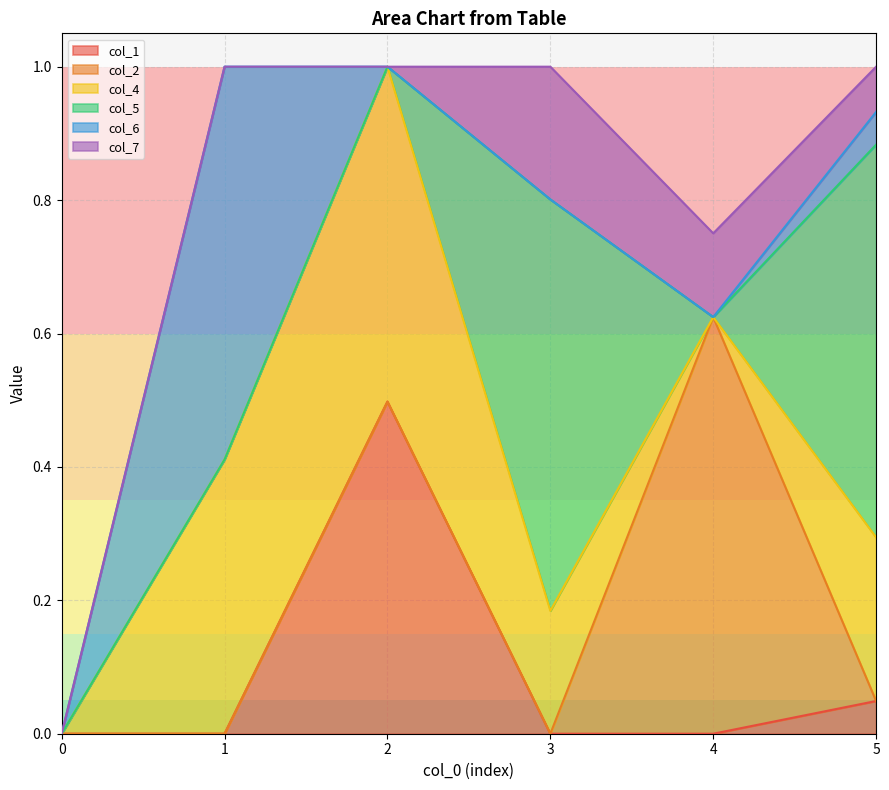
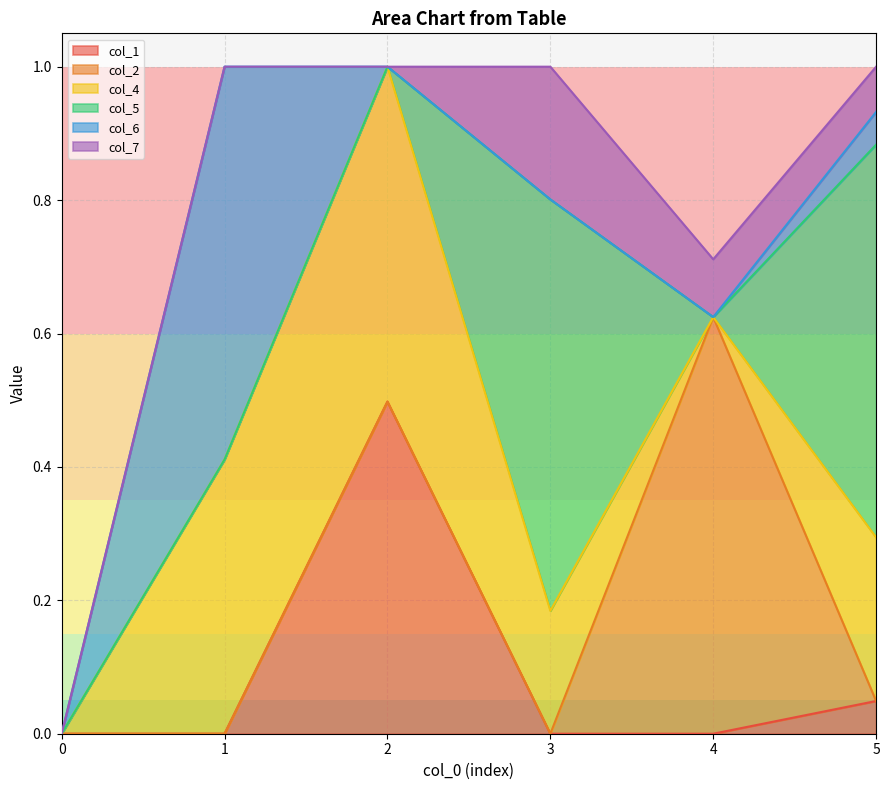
  {
    "col_4": {
      "3": 0.18,
      "5": 0.25
    },
    "col_5": {
      "5": 0.59
    },
    "col_6": {
      "5": 0.05
    },
    "col_7": {
      "3": 0.20,
-     "4": 0.13,
+     "4": 0.09,
      "5": 0.07
    }
  }
